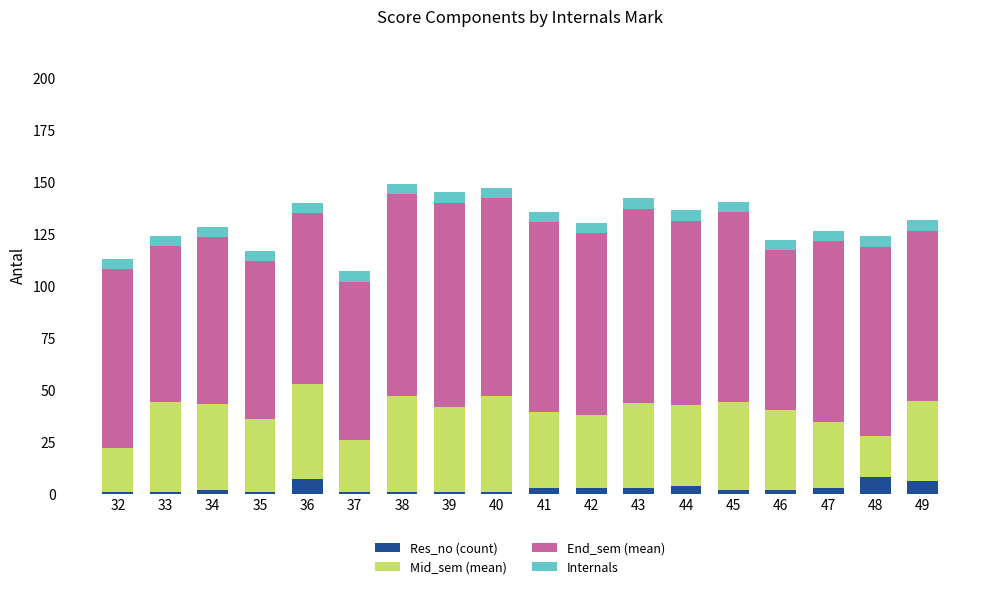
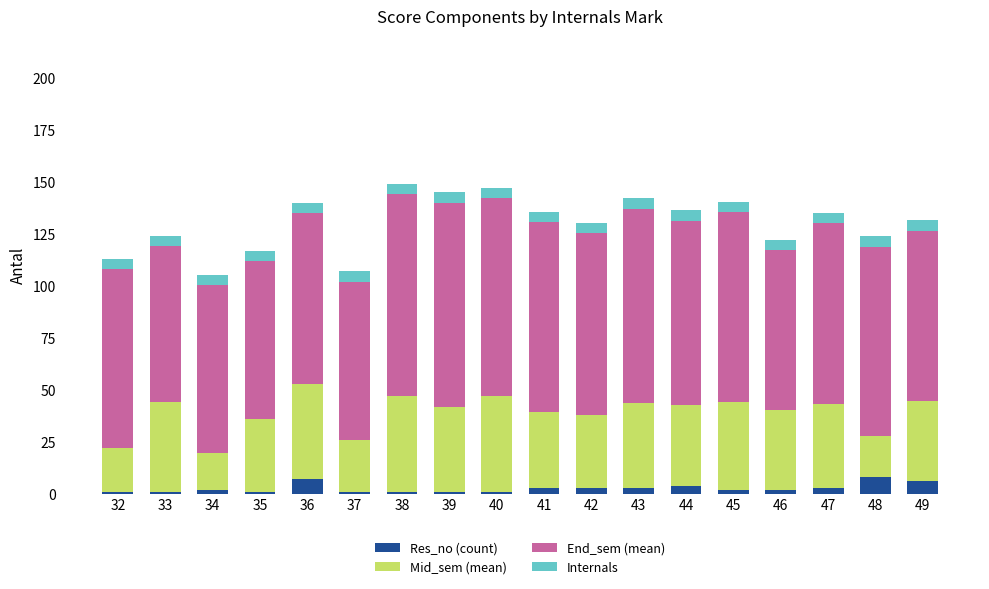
  {
    "Res_no (count)": {
      "34": 2,
      "36": 7,
      "41": 3,
      "42": 3,
      "43": 3,
      "44": 4,
      "45": 2,
      "46": 2,
      "47": 3,
      "48": 8,
      "49": 6
    },
    "Mid_sem (mean)": {
      "32": 21,
      "33": 43,
-     "34": 41,
+     "34": 18,
      "35": 35,
      "36": 46,
      "37": 25,
      "38": 46,
      "39": 41,
      "40": 46,
      "41": 36,
      "42": 35,
      "43": 41,
      "44": 39,
      "45": 42,
      "46": 39,
-     "47": 32,
+     "47": 40,
      "48": 20,
      "49": 39
    },
    "End_sem (mean)": {
      "32": 86,
      "33": 75,
      "34": 81,
      "35": 76,
      "36": 82,
      "37": 76,
      "38": 97,
      "39": 98,
      "40": 95,
      "41": 91,
      "42": 88,
      "43": 93,
      "44": 89,
      "45": 92,
      "46": 77,
      "47": 87,
      "48": 91,
      "49": 82
    },
    "Internals": {
      "32": 5,
      "33": 5,
      "34": 5,
      "35": 5,
      "36": 5,
      "37": 5,
      "38": 5,
      "39": 5,
      "40": 5,
      "41": 5,
      "42": 5,
      "43": 5,
      "44": 5,
      "45": 5,
      "46": 5,
      "47": 5,
      "48": 5,
      "49": 5
    }
  }
